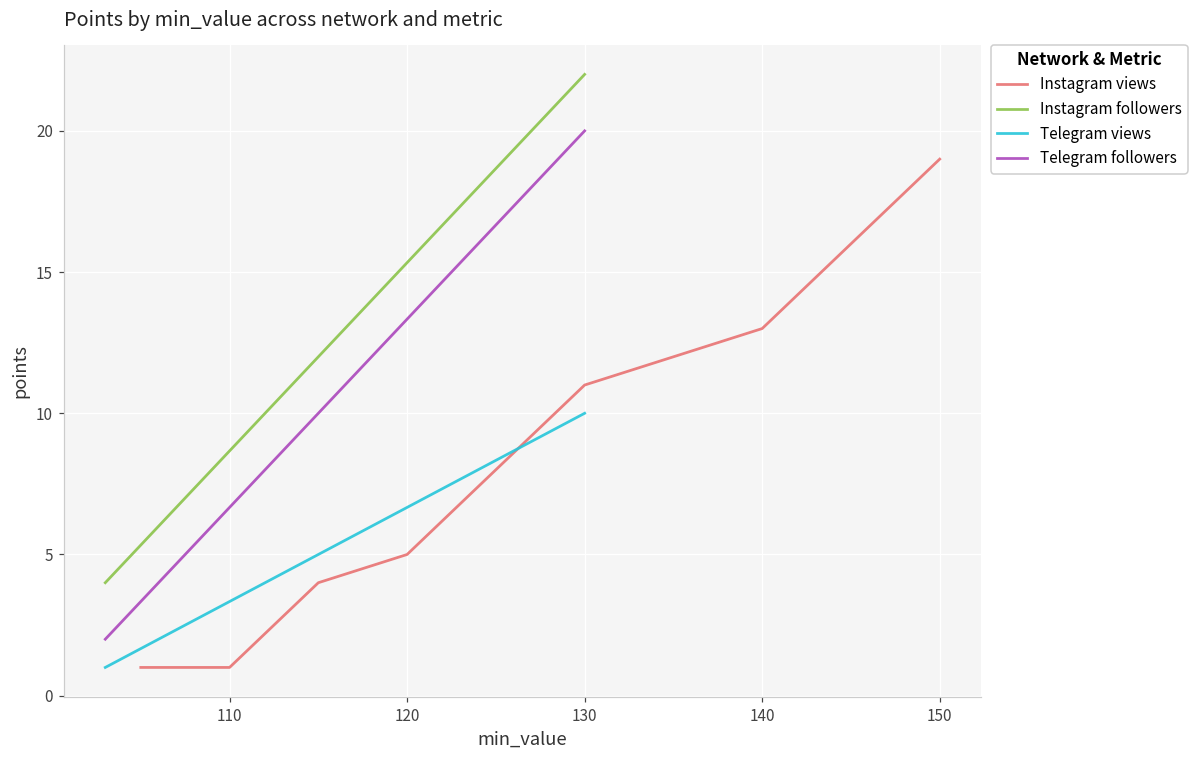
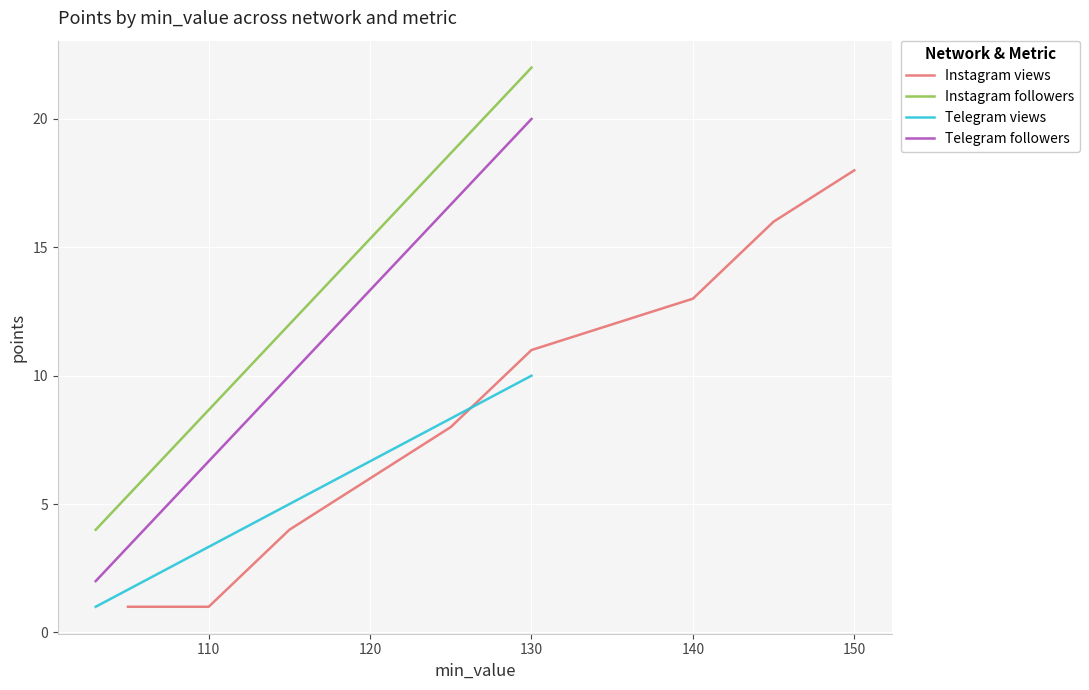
  {
    "Instagram views": {
      "110": 1,
-     "120": 5,
+     "120": 6,
      "130": 11,
      "140": 13,
-     "150": 19
+     "150": 18
    },
    "Instagram followers": {
      "130": 22
    },
    "Telegram views": {
      "130": 10
    },
    "Telegram followers": {
      "130": 20
    }
  }
